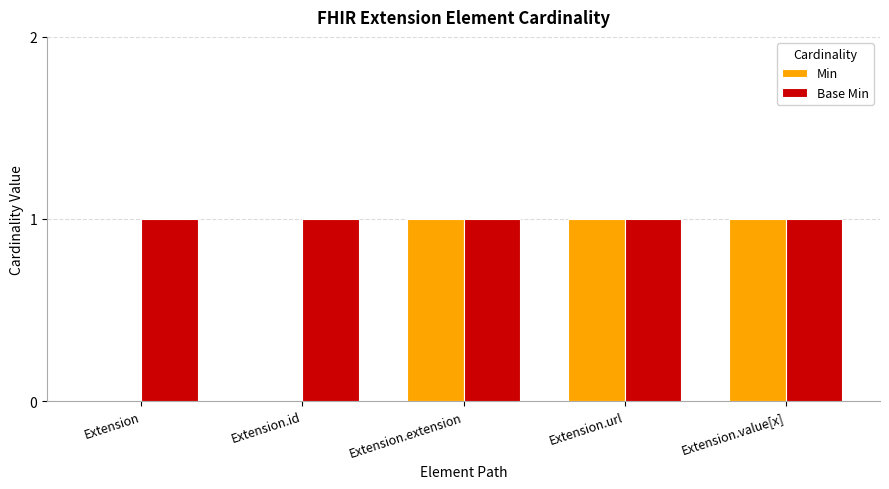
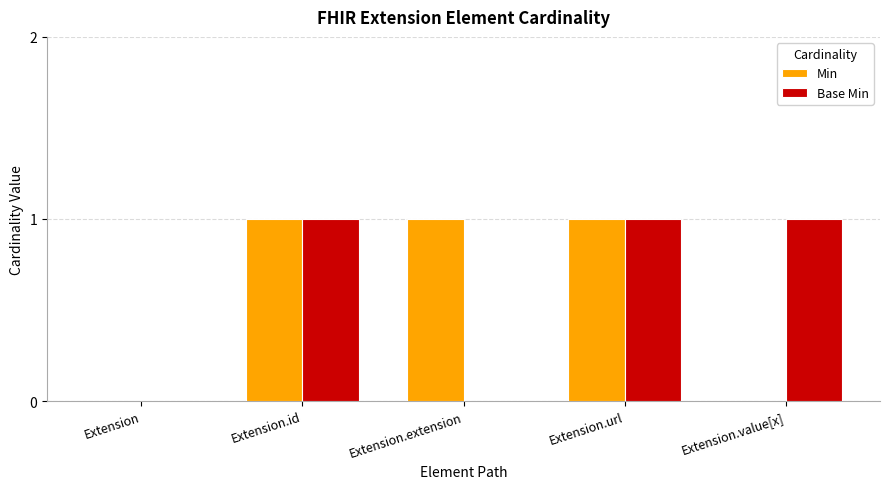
  {
    "Min": {
      "Extension": 0,
-     "Extension.id": 0,
+     "Extension.id": 1,
      "Extension.extension": 1,
      "Extension.url": 1,
-     "Extension.value[x]": 1
+     "Extension.value[x]": 0
    },
    "Base Min": {
-     "Extension": 1,
+     "Extension": 0,
      "Extension.id": 1,
-     "Extension.extension": 1,
+     "Extension.extension": 0,
      "Extension.url": 1,
      "Extension.value[x]": 1
    }
  }
